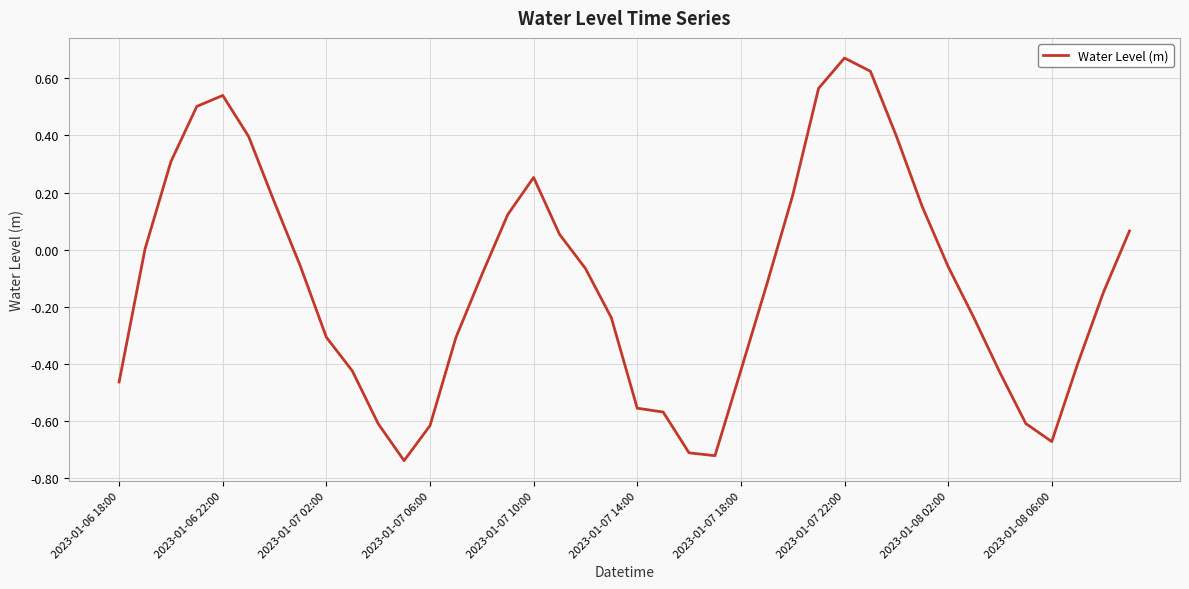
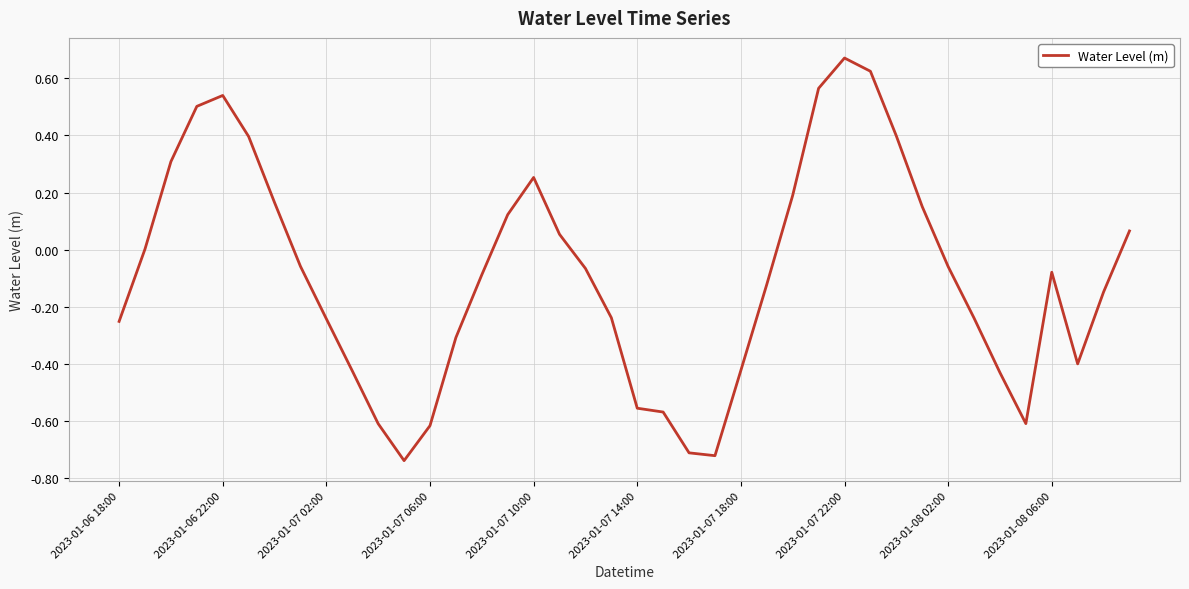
  {
-   "2023-01-06 18:00": -0.46,
+   "2023-01-06 18:00": -0.25,
    "2023-01-06 22:00": 0.54,
-   "2023-01-07 02:00": -0.31,
+   "2023-01-07 02:00": -0.24,
    "2023-01-07 06:00": -0.62,
    "2023-01-07 10:00": 0.25,
    "2023-01-07 14:00": -0.56,
    "2023-01-07 18:00": -0.42,
    "2023-01-07 22:00": 0.67,
    "2023-01-08 02:00": -0.06,
-   "2023-01-08 06:00": -0.67
+   "2023-01-08 06:00": -0.08
  }
